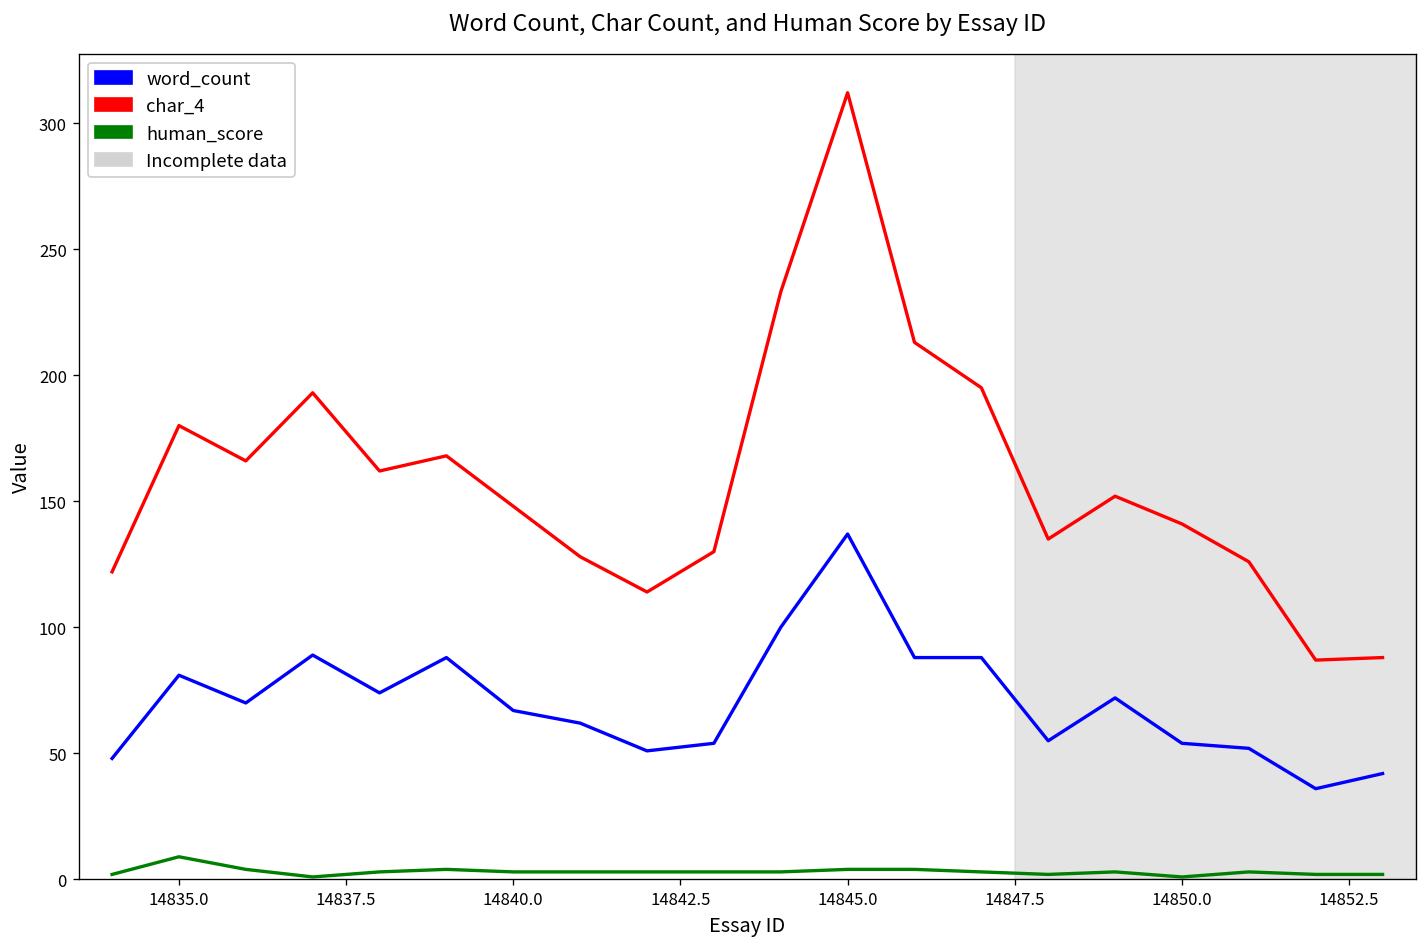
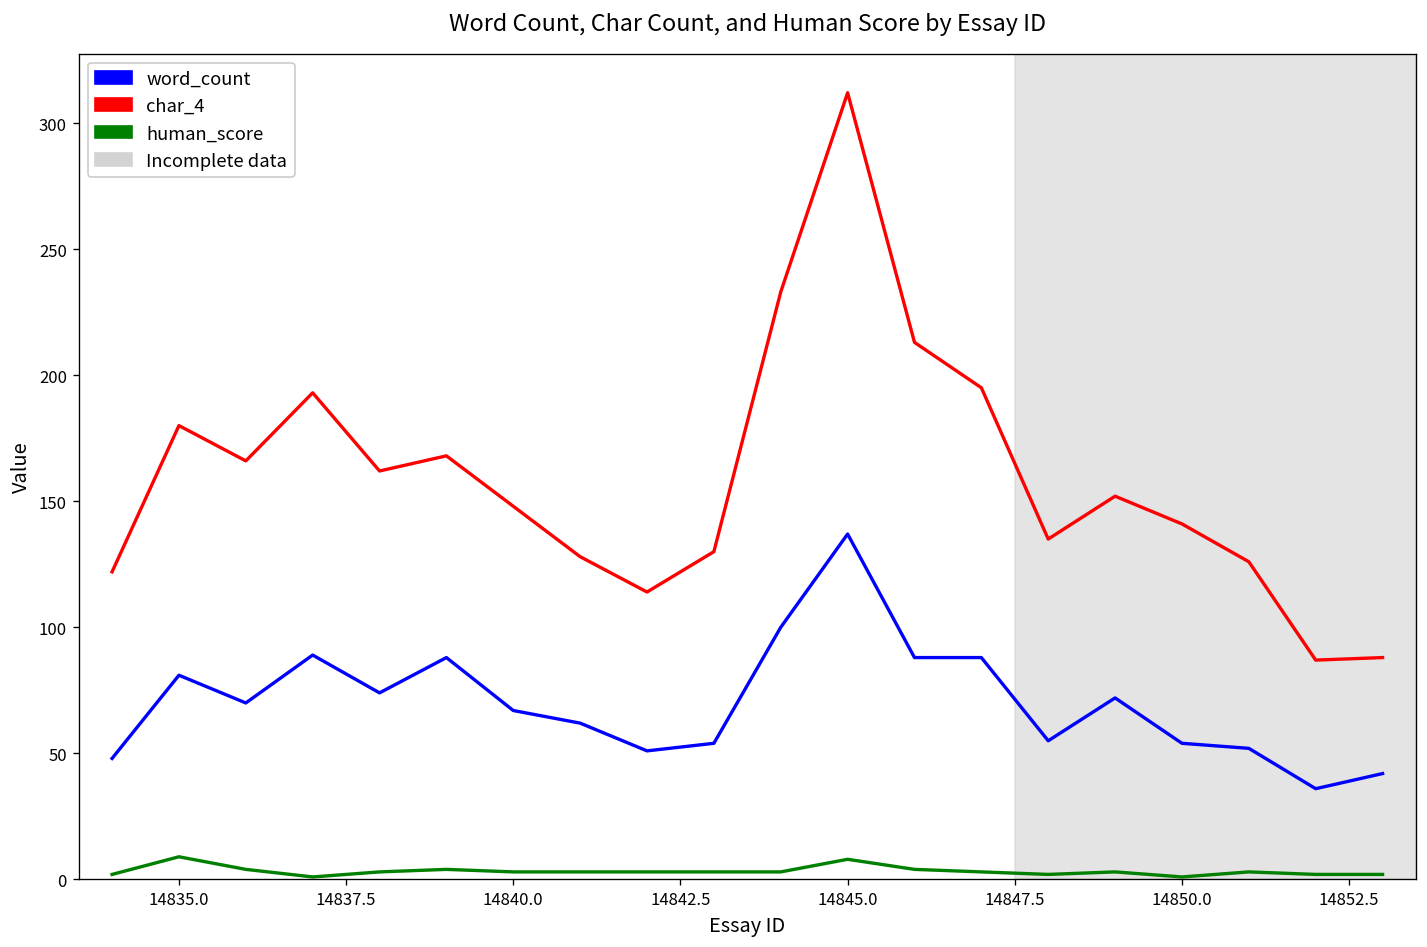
  {
    "human_score": {
      "14835.0": 9,
      "14840.0": 3,
-     "14845.0": 4,
+     "14845.0": 8,
      "14850.0": 1
    }
  }
